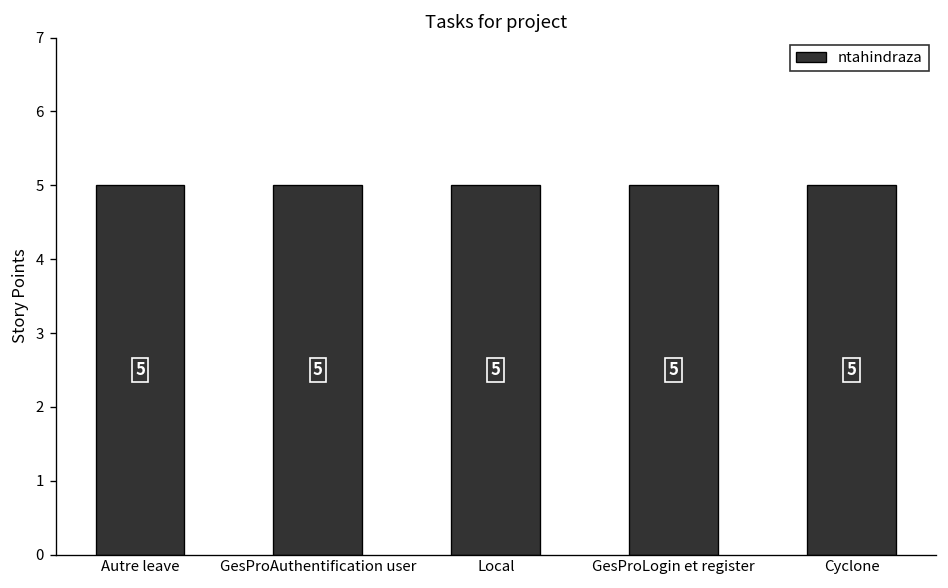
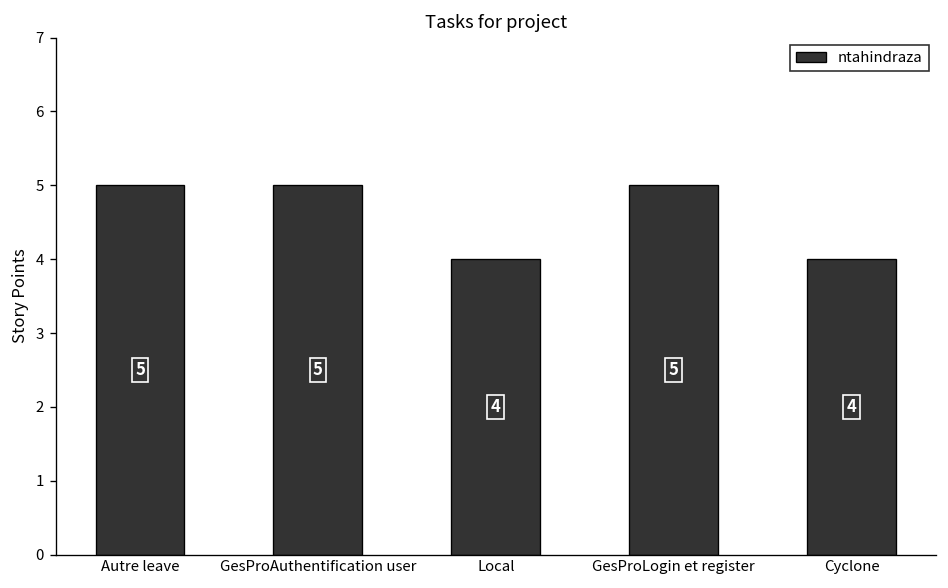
  {
-   "Local": 5,
-   "Cyclone": 5
+   "Local": 4,
+   "Cyclone": 4
  }
